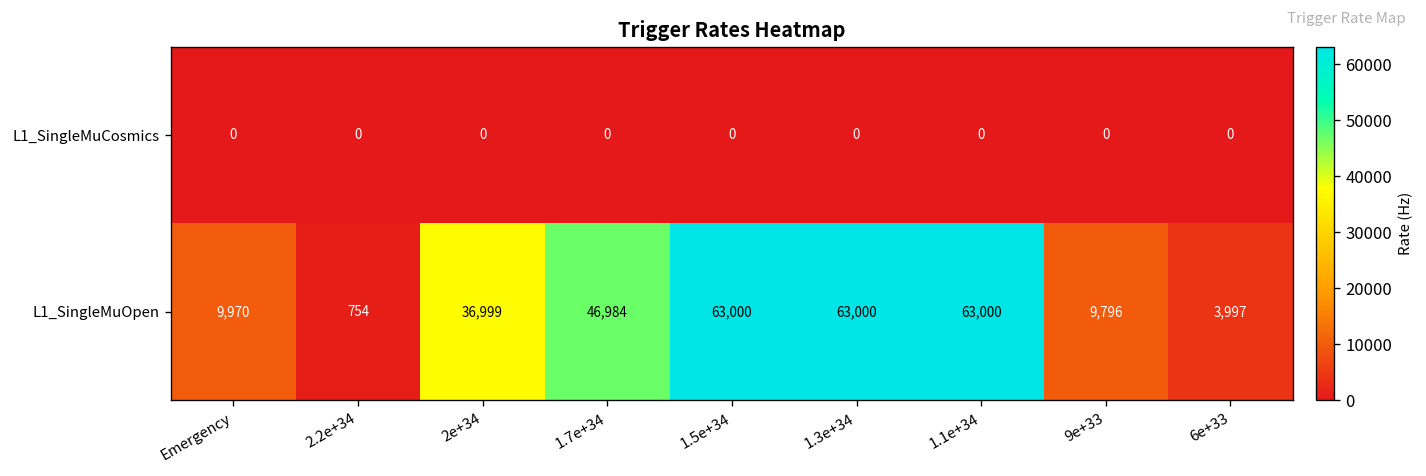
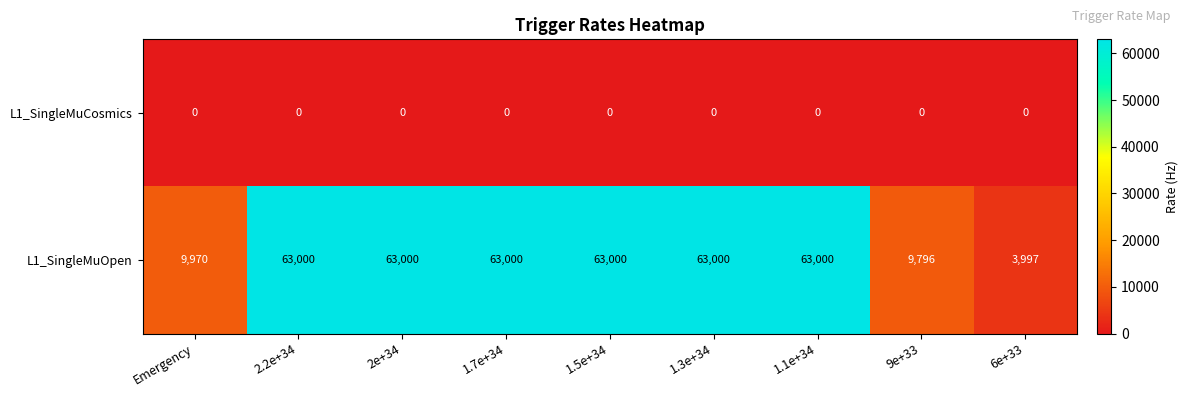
  {
    "L1_SingleMuCosmics": {
      "Emergency": "0",
      "2.2e+34": "0",
      "2e+34": "0",
      "1.7e+34": "0",
      "1.5e+34": "0",
      "1.3e+34": "0",
      "1.1e+34": "0",
      "9e+33": "0",
      "6e+33": "0"
    },
    "L1_SingleMuOpen": {
      "Emergency": "9,970",
-     "2.2e+34": "754",
-     "2e+34": "36,999",
-     "1.7e+34": "46,984",
+     "2.2e+34": "63,000",
+     "2e+34": "63,000",
+     "1.7e+34": "63,000",
      "1.5e+34": "63,000",
      "1.3e+34": "63,000",
      "1.1e+34": "63,000",
      "9e+33": "9,796",
      "6e+33": "3,997"
    }
  }
